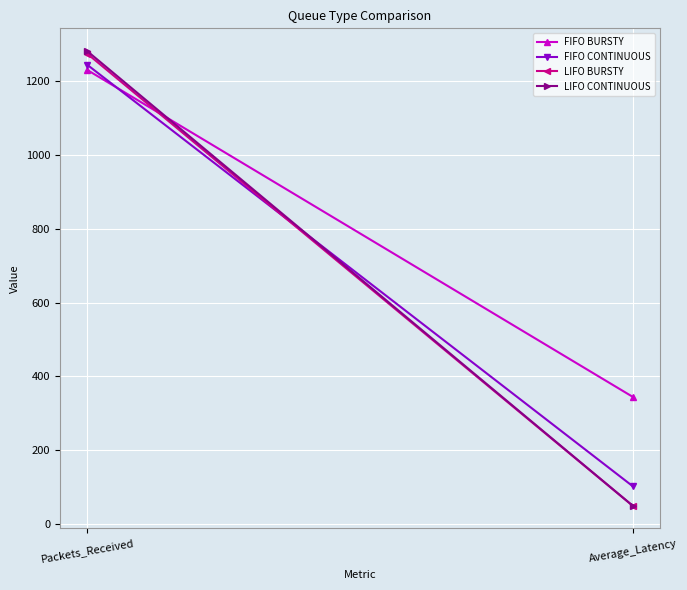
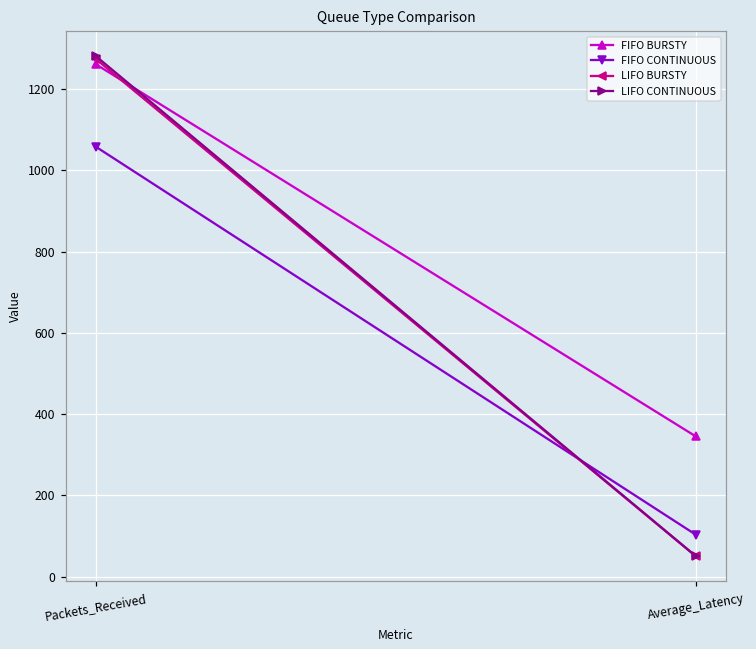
  {
    "FIFO BURSTY": {
-     "Packets_Received": 1230,
+     "Packets_Received": 1260,
      "Average_Latency": 350
    },
    "FIFO CONTINUOUS": {
-     "Packets_Received": 1240,
+     "Packets_Received": 1060,
      "Average_Latency": 100
    },
    "LIFO BURSTY": {
      "Packets_Received": 1270
    },
    "LIFO CONTINUOUS": {
      "Packets_Received": 1280
    }
  }
